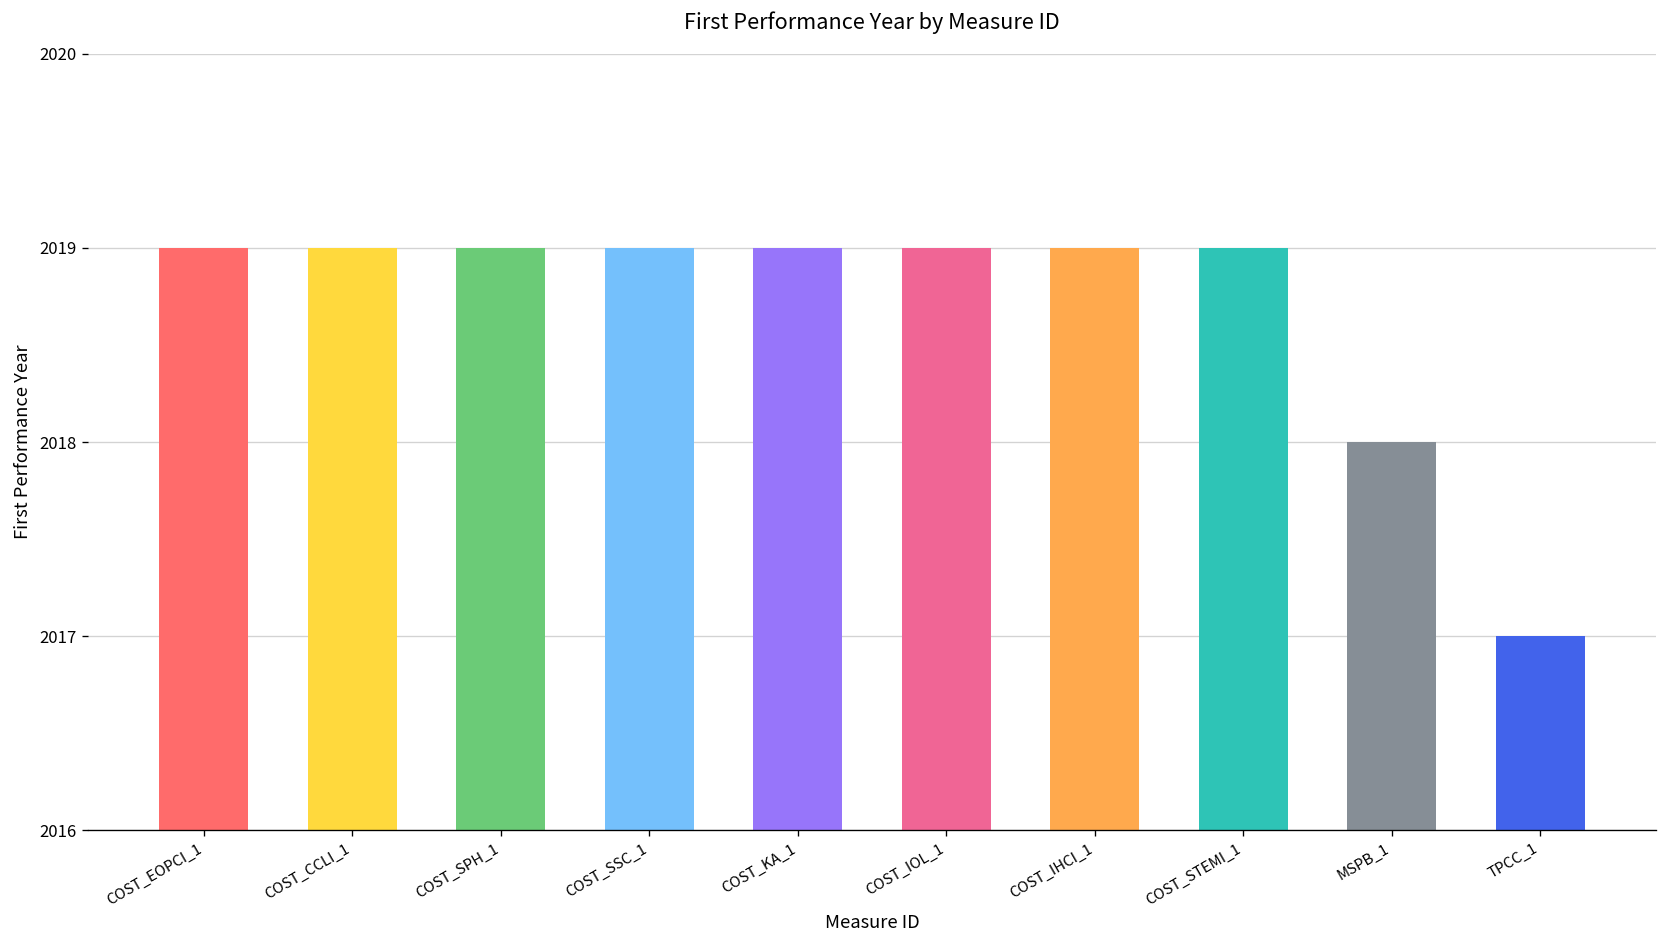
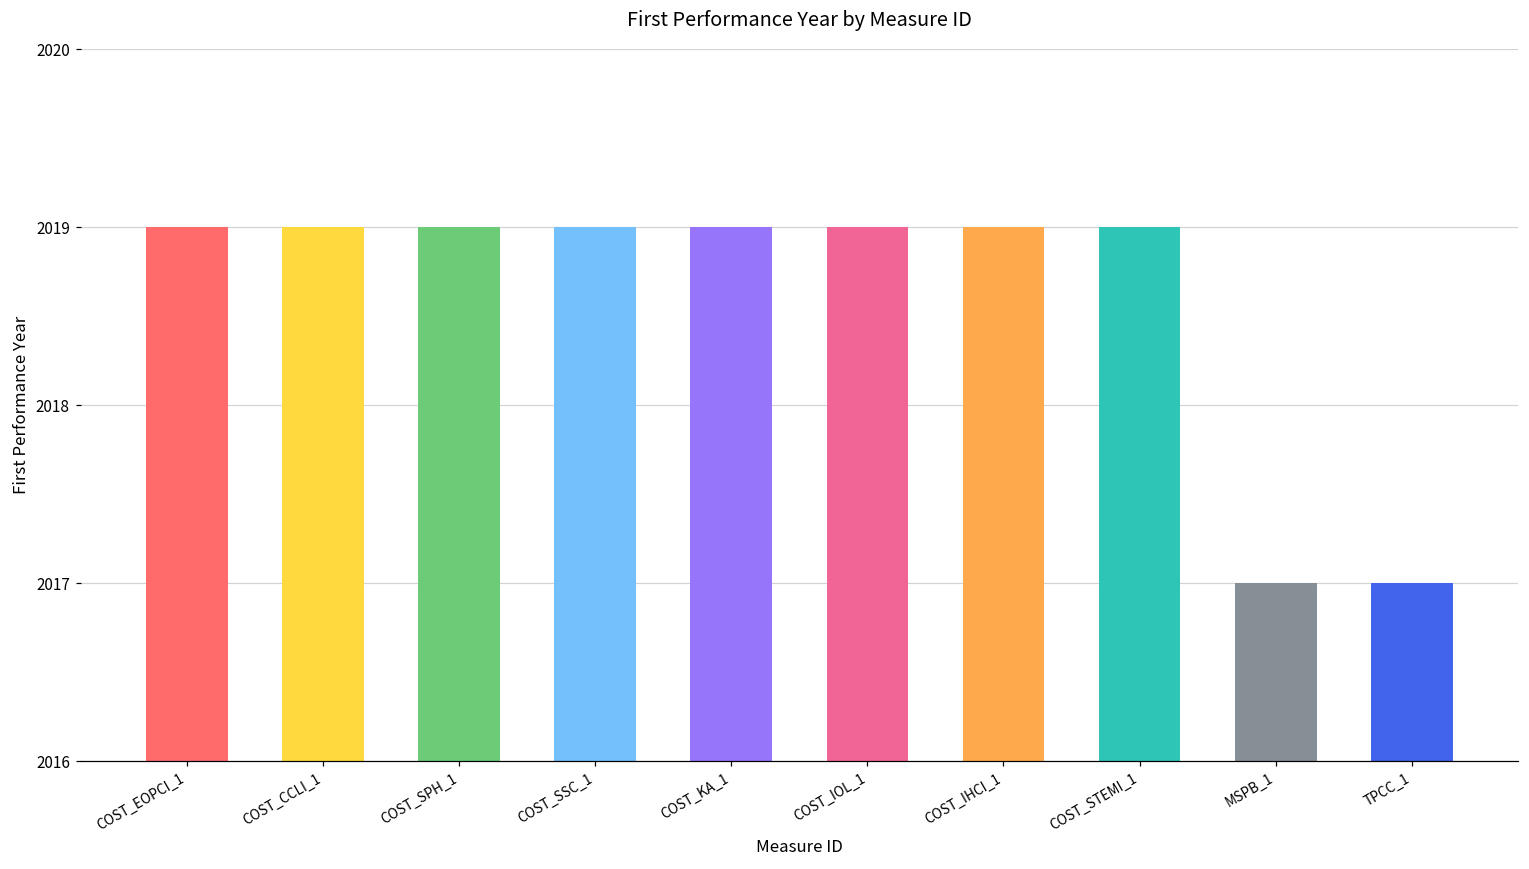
  {
    "COST_EOPCI_1": 2019,
    "COST_CCLI_1": 2019,
    "COST_SPH_1": 2019,
    "COST_SSC_1": 2019,
    "COST_KA_1": 2019,
    "COST_IOL_1": 2019,
    "COST_IHCI_1": 2019,
    "COST_STEMI_1": 2019,
-   "MSPB_1": 2018,
+   "MSPB_1": 2017,
    "TPCC_1": 2017
  }
